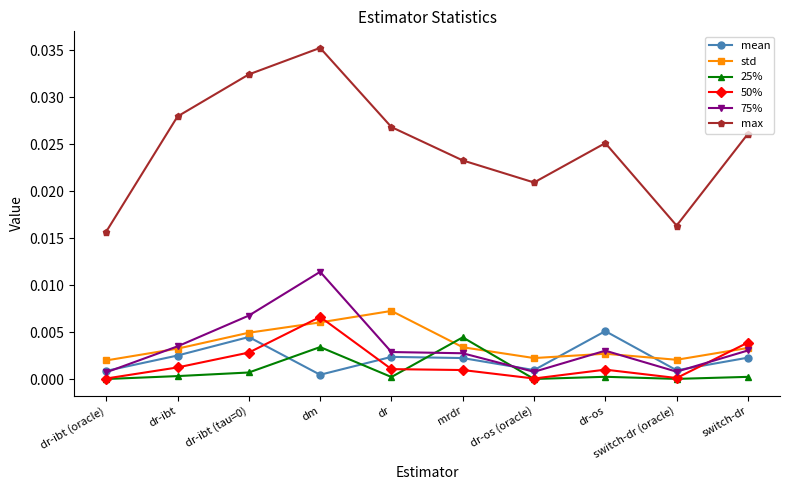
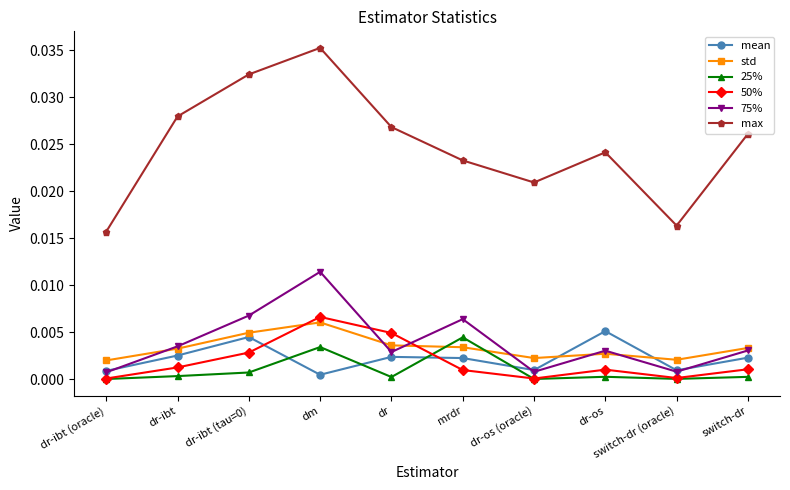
  {
    "mean": {
      "dr-ibt": 0.003,
      "dr-ibt (tau=0)": 0.004,
      "dm": 0.000,
      "dr": 0.002,
      "mrdr": 0.002,
      "dr-os": 0.005,
      "switch-dr": 0.002
    },
    "std": {
      "dr-ibt (oracle)": 0.002,
      "dr-ibt (tau=0)": 0.005,
      "dm": 0.006,
-     "dr": 0.007,
+     "dr": 0.004,
      "mrdr": 0.003,
      "dr-os (oracle)": 0.002,
      "dr-os": 0.003,
      "switch-dr (oracle)": 0.002,
      "switch-dr": 0.003
    },
    "25%": {
      "dr-ibt": 0.000,
      "dr-ibt (tau=0)": 0.001,
      "dm": 0.003,
      "dr": 0.000,
      "mrdr": 0.004,
      "dr-os": 0.000,
      "switch-dr": 0.000
    },
    "50%": {
      "dr-ibt": 0.001,
      "dr-ibt (tau=0)": 0.003,
      "dm": 0.007,
-     "dr": 0.001,
+     "dr": 0.005,
      "mrdr": 0.001,
      "dr-os": 0.001,
-     "switch-dr": 0.004
+     "switch-dr": 0.001
    },
    "75%": {
      "dr-ibt (tau=0)": 0.007,
      "dm": 0.011,
      "dr": 0.003,
-     "mrdr": 0.003,
+     "mrdr": 0.006,
      "dr-os": 0.003,
      "switch-dr": 0.003
    },
    "max": {
      "dr-ibt (oracle)": 0.016,
      "dr-ibt": 0.028,
      "dr-ibt (tau=0)": 0.032,
      "dm": 0.035,
      "dr": 0.027,
      "mrdr": 0.023,
      "dr-os (oracle)": 0.021,
-     "dr-os": 0.025,
+     "dr-os": 0.024,
      "switch-dr (oracle)": 0.016,
      "switch-dr": 0.026
    }
  }
